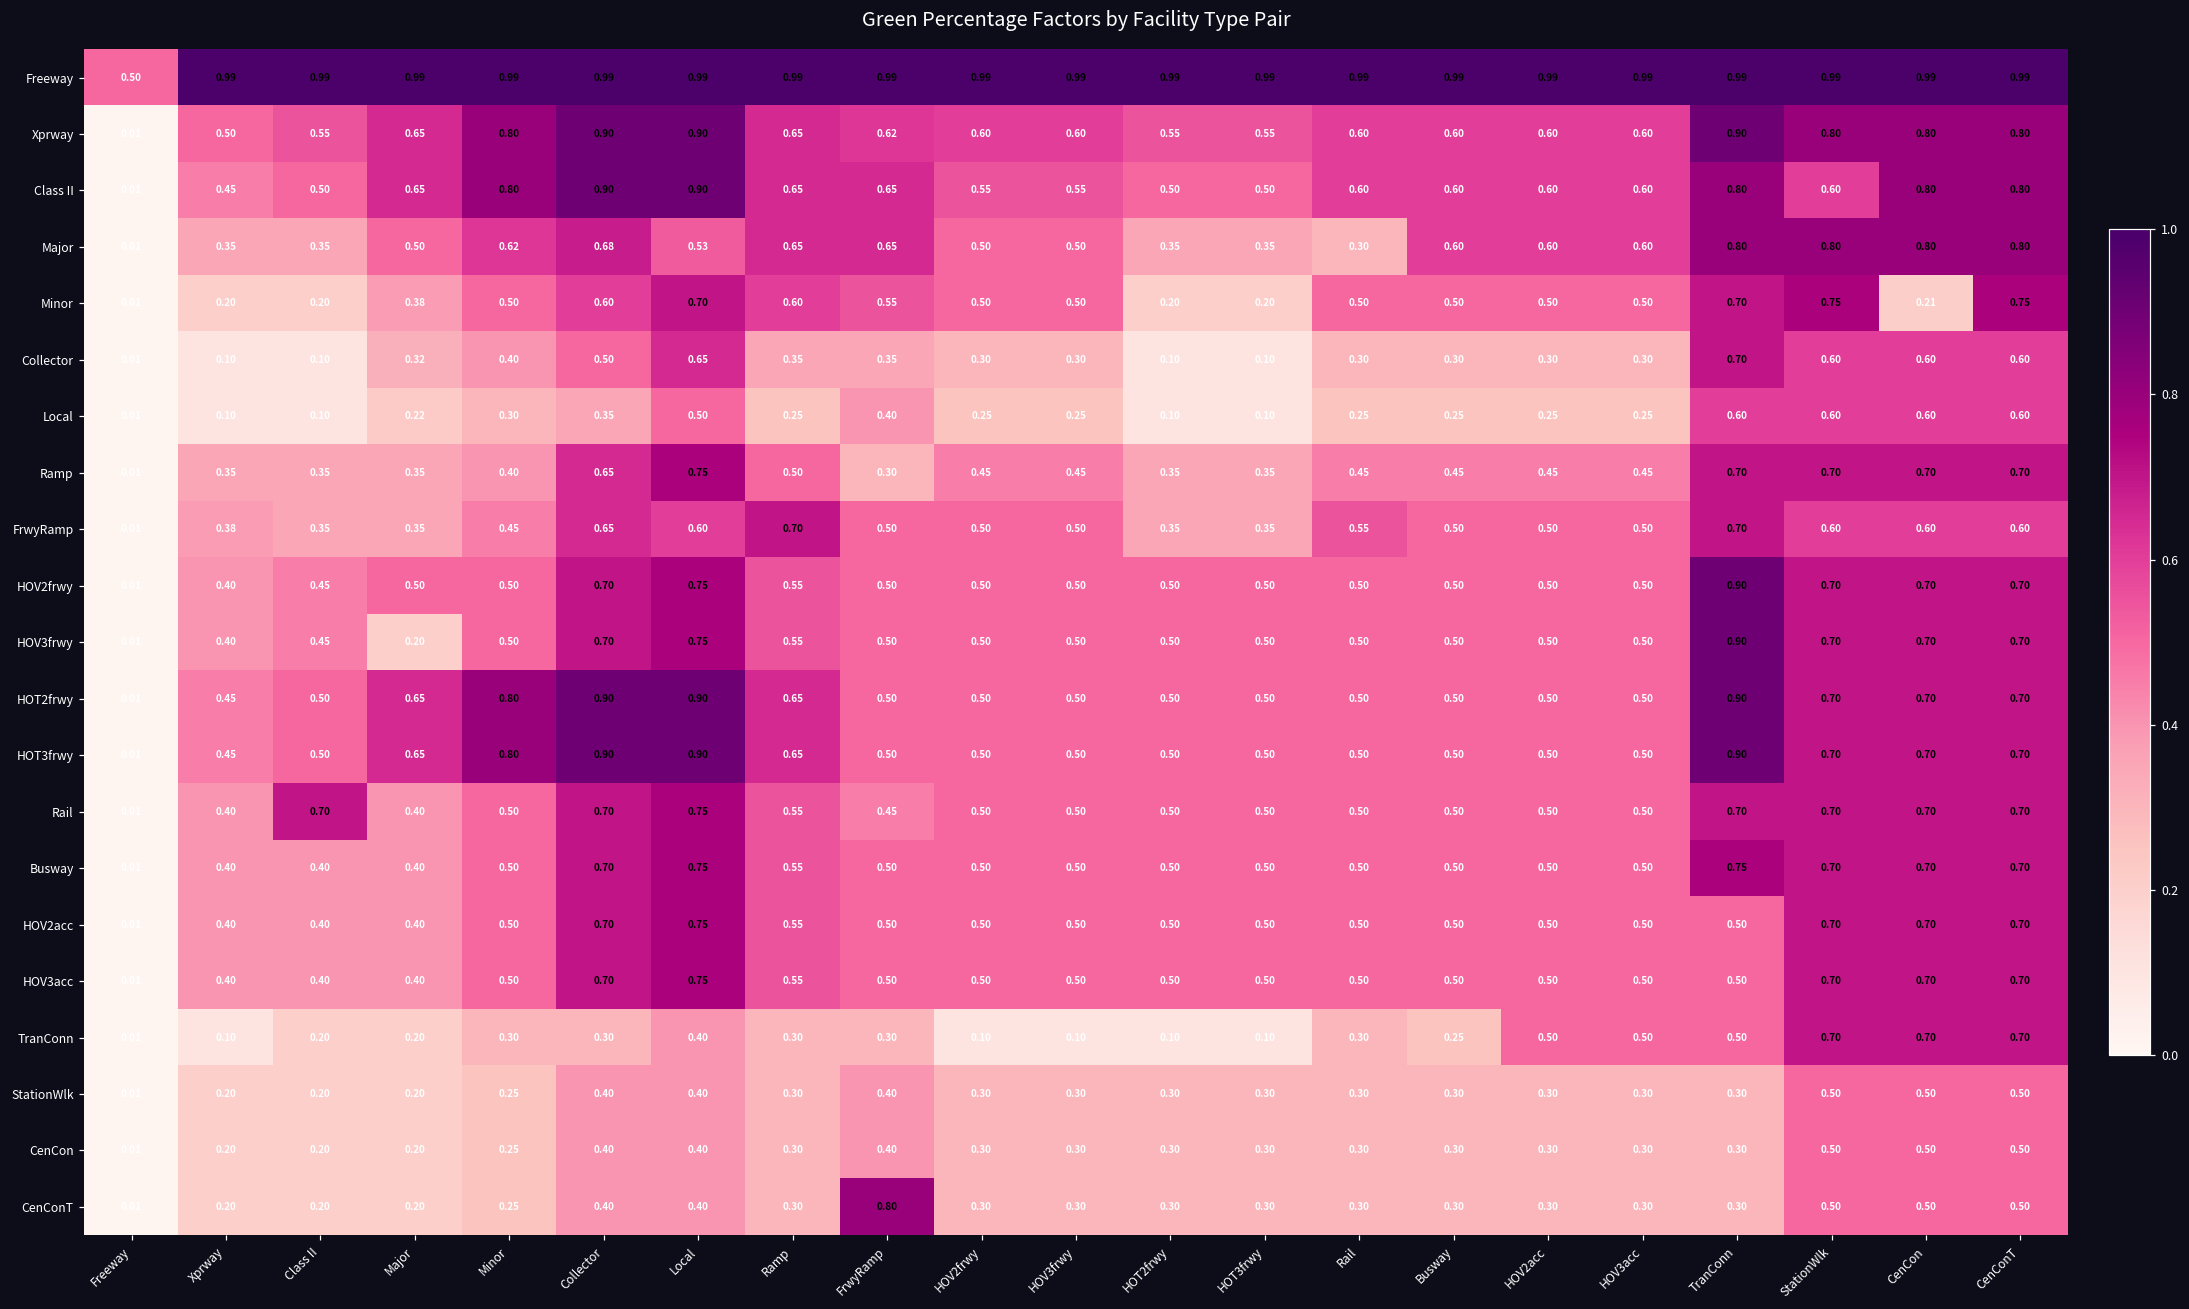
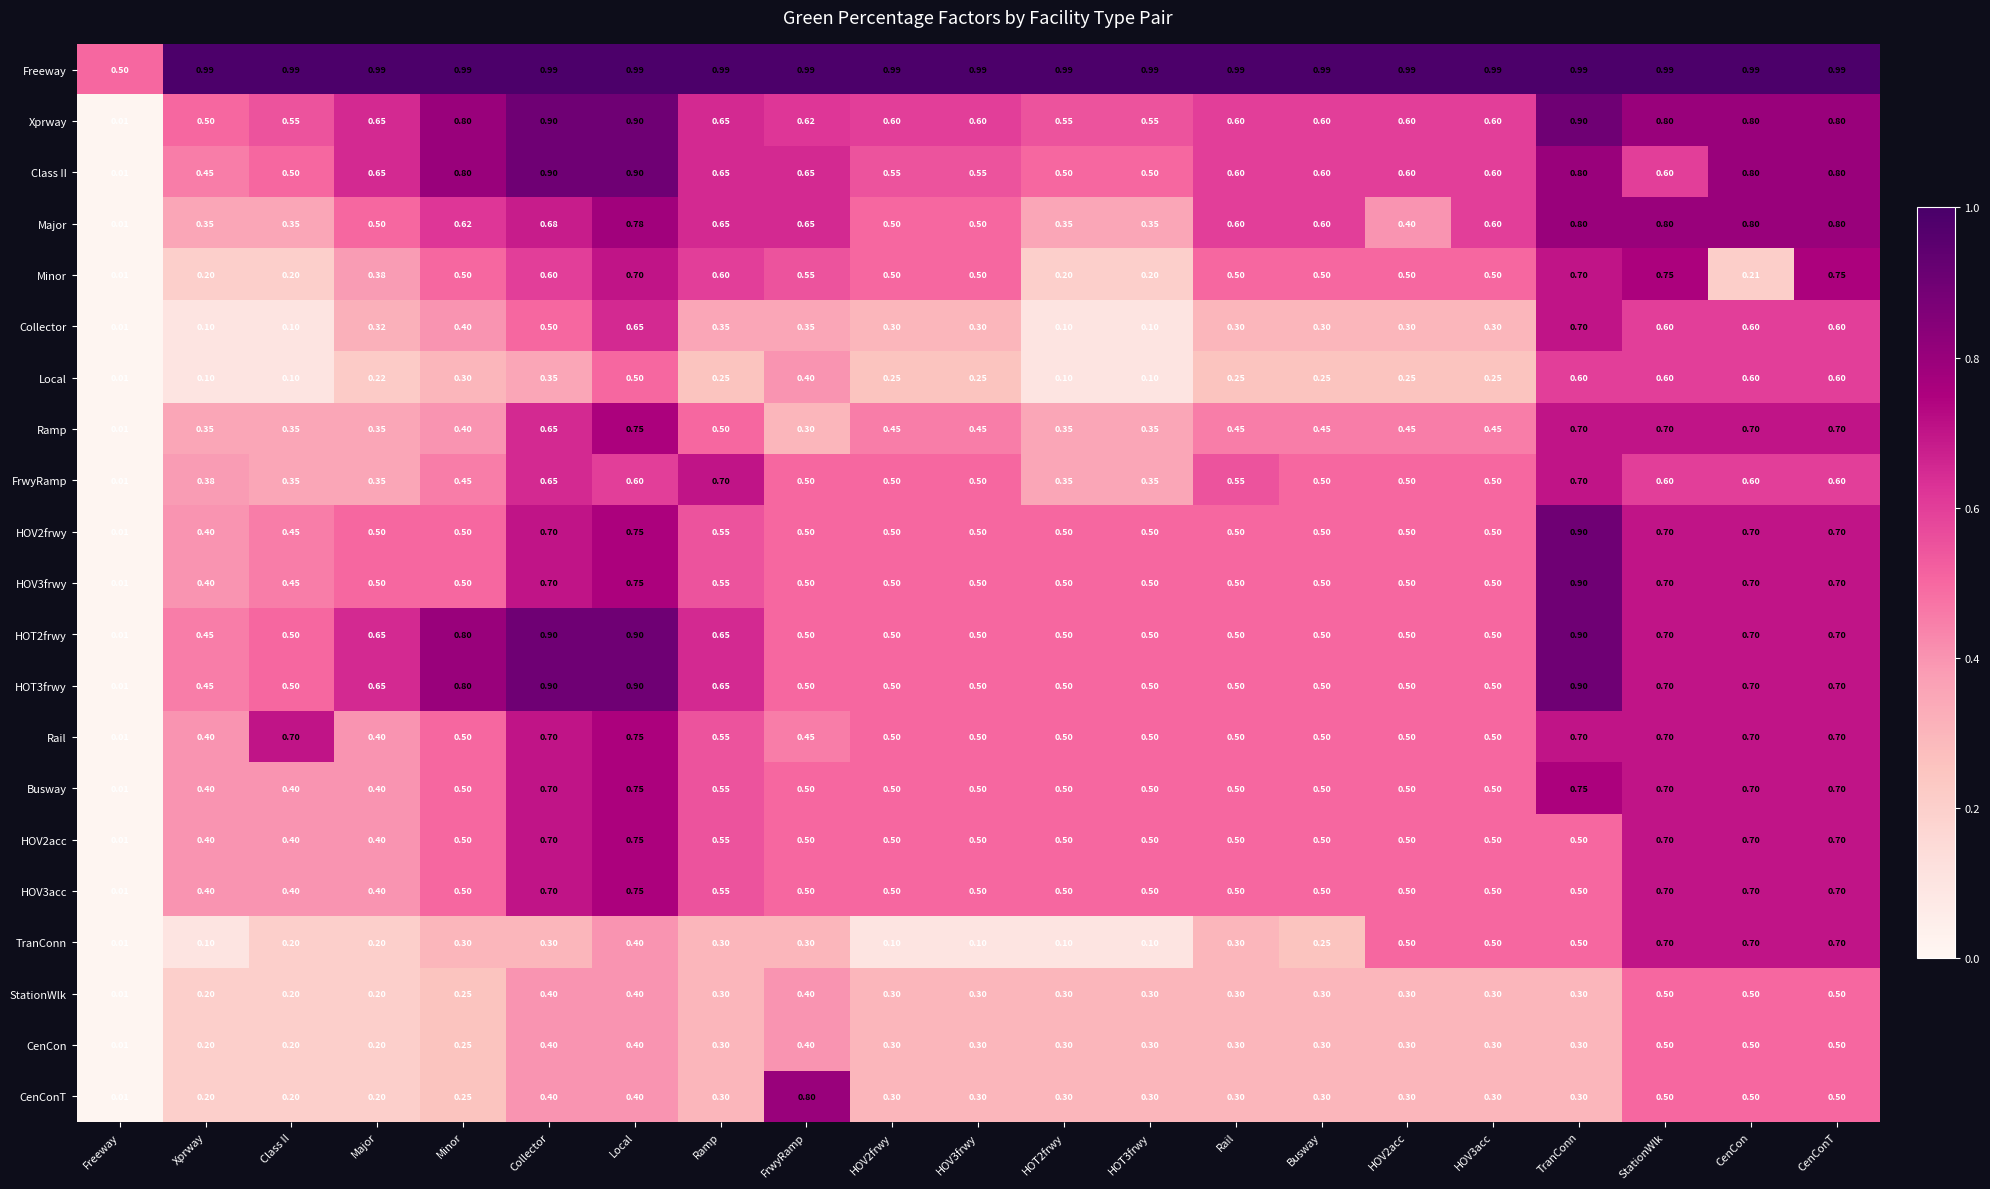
  {
    "Major": {
      "Xprway": 0.35,
      "Class II": 0.35,
      "Major": 0.50,
      "Minor": 0.62,
      "Collector": 0.68,
-     "Local": 0.53,
+     "Local": 0.78,
      "Ramp": 0.65,
      "FrwyRamp": 0.65,
      "HOV2frwy": 0.50,
      "HOV3frwy": 0.50,
      "HOT2frwy": 0.35,
      "HOT3frwy": 0.35,
-     "Rail": 0.30,
+     "Rail": 0.60,
      "Busway": 0.60,
-     "HOV2acc": 0.60,
+     "HOV2acc": 0.40,
      "HOV3acc": 0.60,
      "TranConn": 0.80,
      "StationWlk": 0.80,
      "CenCon": 0.80,
      "CenConT": 0.80
    },
    "HOV3frwy": {
      "Xprway": 0.40,
      "Class II": 0.45,
-     "Major": 0.20,
+     "Major": 0.50,
      "Minor": 0.50,
      "Collector": 0.70,
      "Local": 0.75,
      "Ramp": 0.55,
      "FrwyRamp": 0.50,
      "HOV2frwy": 0.50,
      "HOV3frwy": 0.50,
      "HOT2frwy": 0.50,
      "HOT3frwy": 0.50,
      "Rail": 0.50,
      "Busway": 0.50,
      "HOV2acc": 0.50,
      "HOV3acc": 0.50,
      "TranConn": 0.90,
      "StationWlk": 0.70,
      "CenCon": 0.70,
      "CenConT": 0.70
    }
  }
